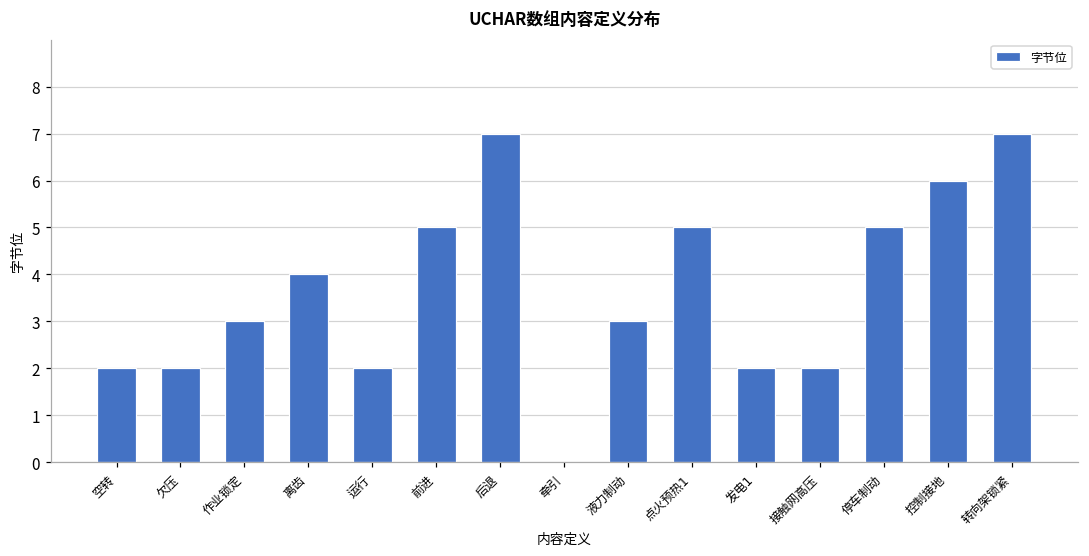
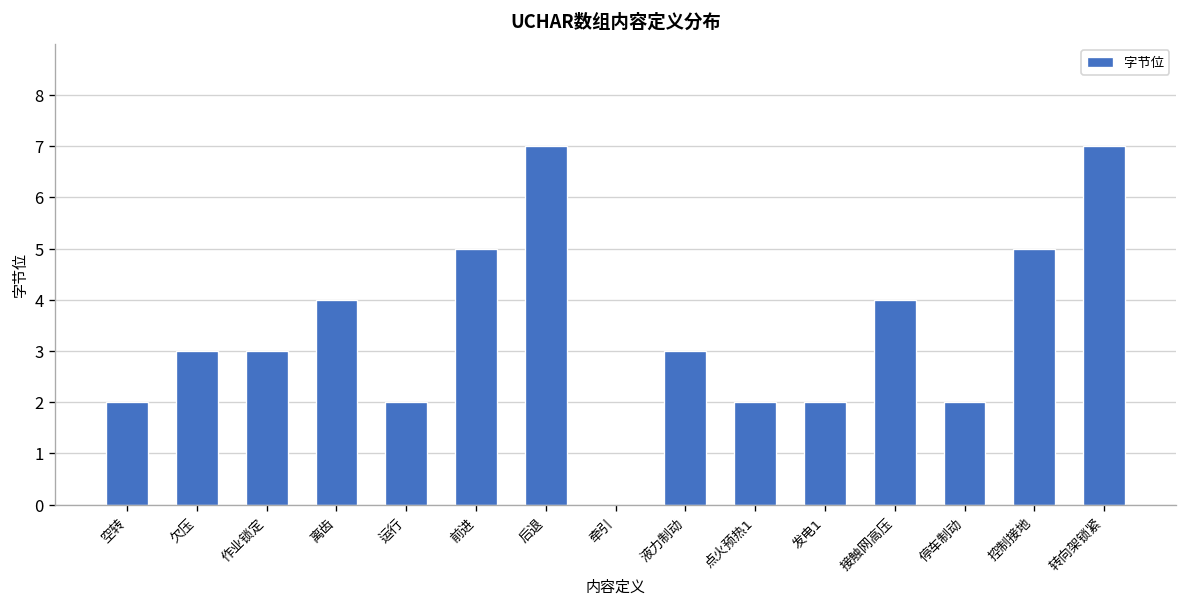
  {
    "空转": 2,
-   "欠压": 2,
+   "欠压": 3,
    "作业锁定": 3,
    "离齿": 4,
    "运行": 2,
    "前进": 5,
    "后退": 7,
    "牵引": 0,
    "液力制动": 3,
-   "点火预热1": 5,
+   "点火预热1": 2,
    "发电1": 2,
-   "接触网高压": 2,
-   "停车制动": 5,
-   "控制接地": 6,
+   "接触网高压": 4,
+   "停车制动": 2,
+   "控制接地": 5,
    "转向架锁紧": 7
  }
